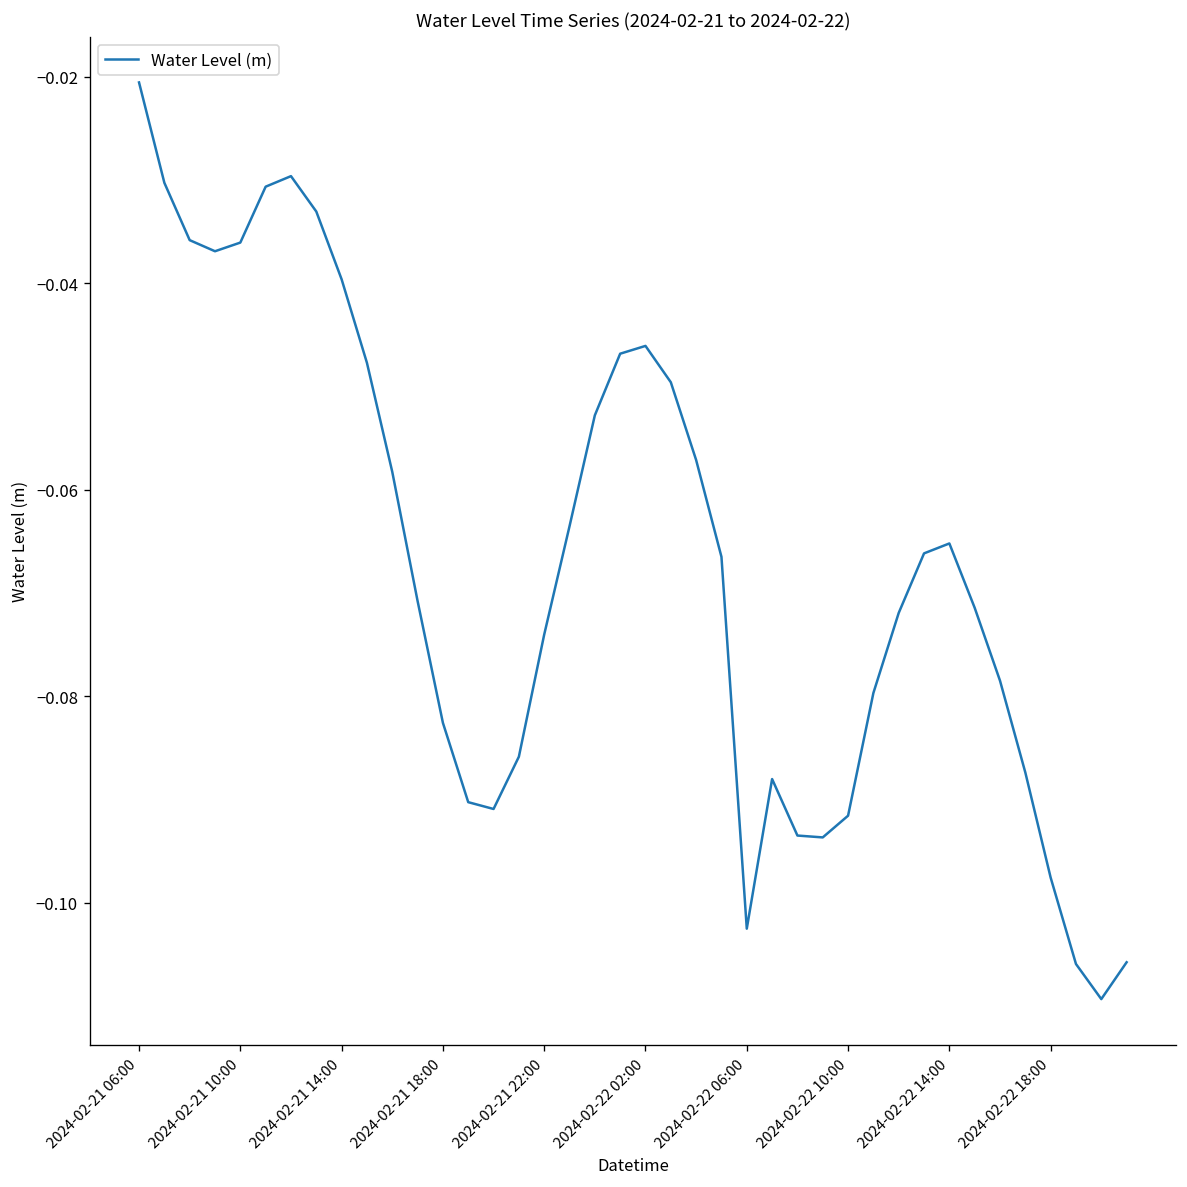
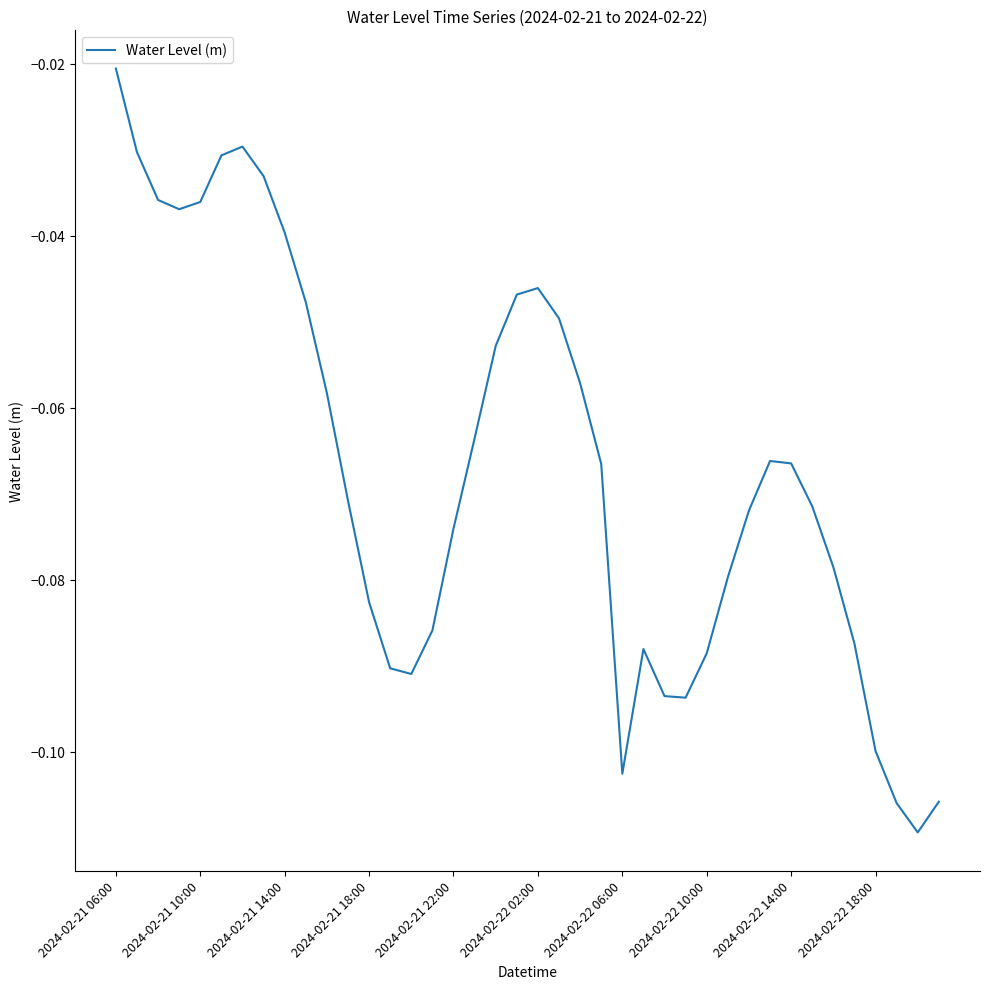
  {
    "2024-02-21 06:00": -0.021,
    "2024-02-21 10:00": -0.036,
    "2024-02-21 14:00": -0.040,
    "2024-02-21 18:00": -0.083,
    "2024-02-21 22:00": -0.074,
    "2024-02-22 02:00": -0.046,
    "2024-02-22 06:00": -0.103,
-   "2024-02-22 10:00": -0.092,
-   "2024-02-22 14:00": -0.065,
-   "2024-02-22 18:00": -0.098
+   "2024-02-22 10:00": -0.089,
+   "2024-02-22 14:00": -0.066,
+   "2024-02-22 18:00": -0.100
  }
